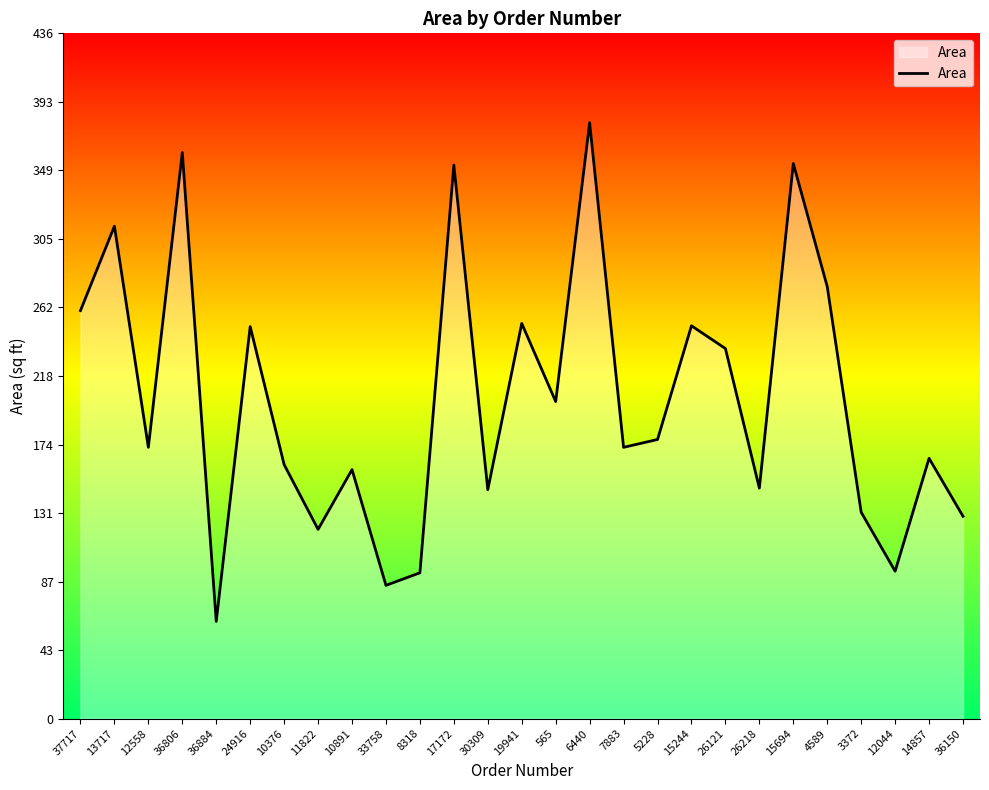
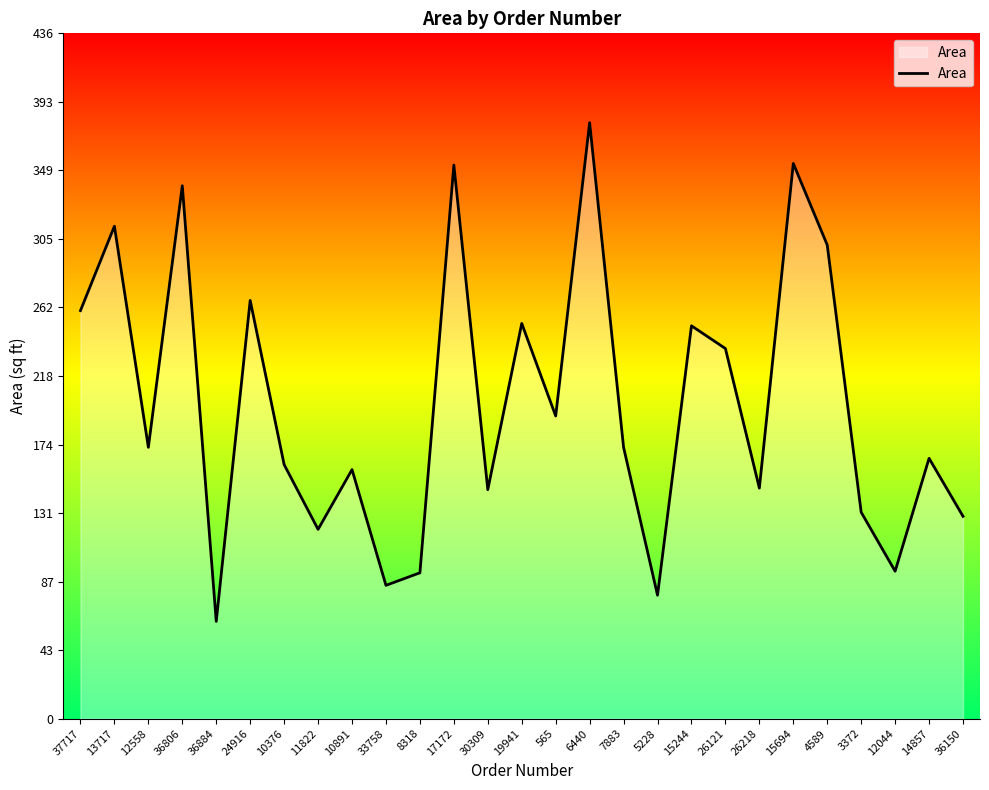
  {
    "37717": 260,
    "13717": 313,
    "12558": 173,
-   "36806": 360,
+   "36806": 339,
    "36884": 62,
-   "24916": 249,
+   "24916": 266,
    "10376": 162,
    "11822": 120,
    "10891": 158,
    "33758": 85,
    "8318": 93,
    "17172": 352,
    "30309": 146,
    "19941": 251,
-   "565": 202,
+   "565": 193,
    "6440": 379,
    "7883": 173,
-   "5228": 178,
+   "5228": 79,
    "15244": 250,
    "26121": 235,
    "26218": 147,
    "15694": 353,
-   "4589": 275,
+   "4589": 301,
    "3372": 131,
    "12044": 94,
    "14857": 166,
    "36150": 129
  }
